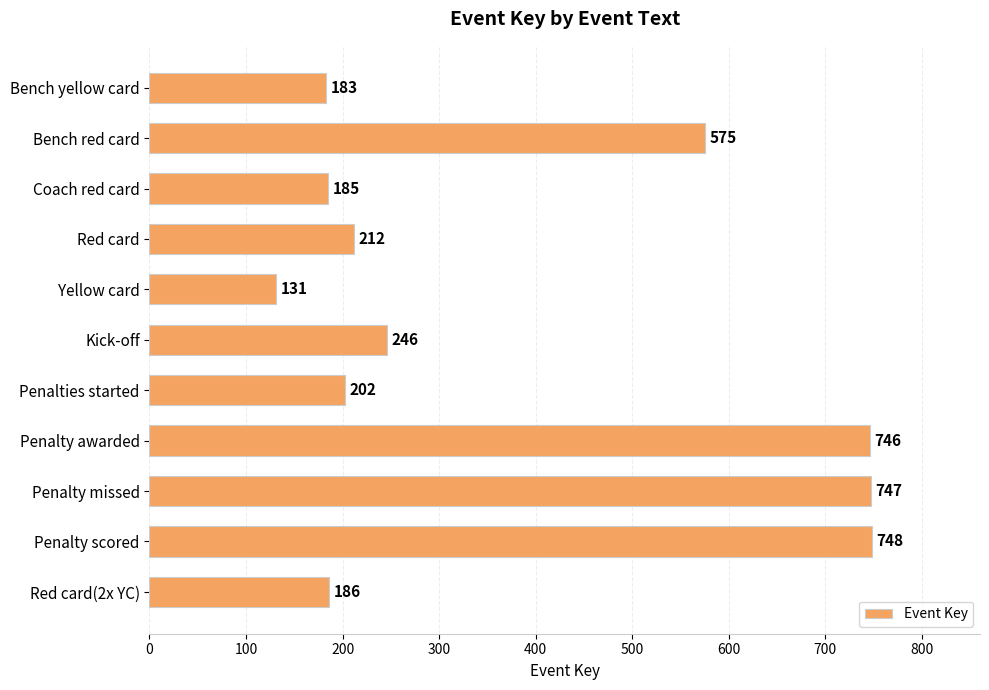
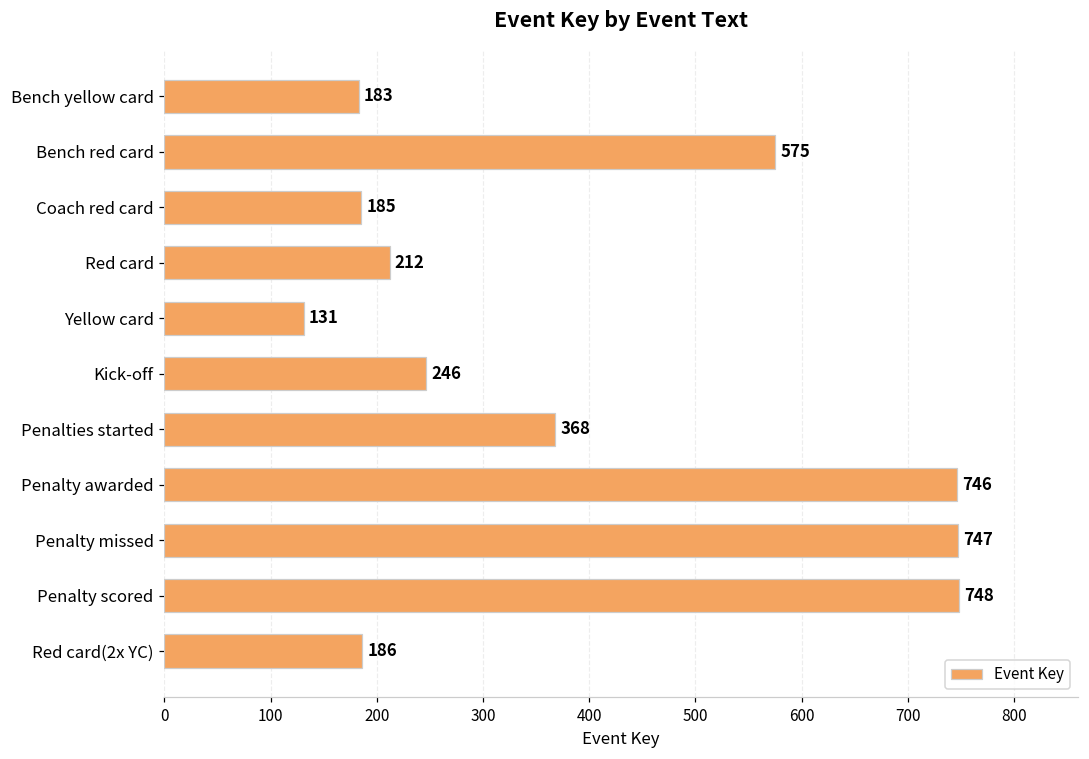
  {
    "Bench yellow card": 183,
    "Bench red card": 575,
    "Coach red card": 185,
    "Red card": 212,
    "Yellow card": 131,
    "Kick-off": 246,
-   "Penalties started": 202,
+   "Penalties started": 368,
    "Penalty awarded": 746,
    "Penalty missed": 747,
    "Penalty scored": 748,
    "Red card(2x YC)": 186
  }
